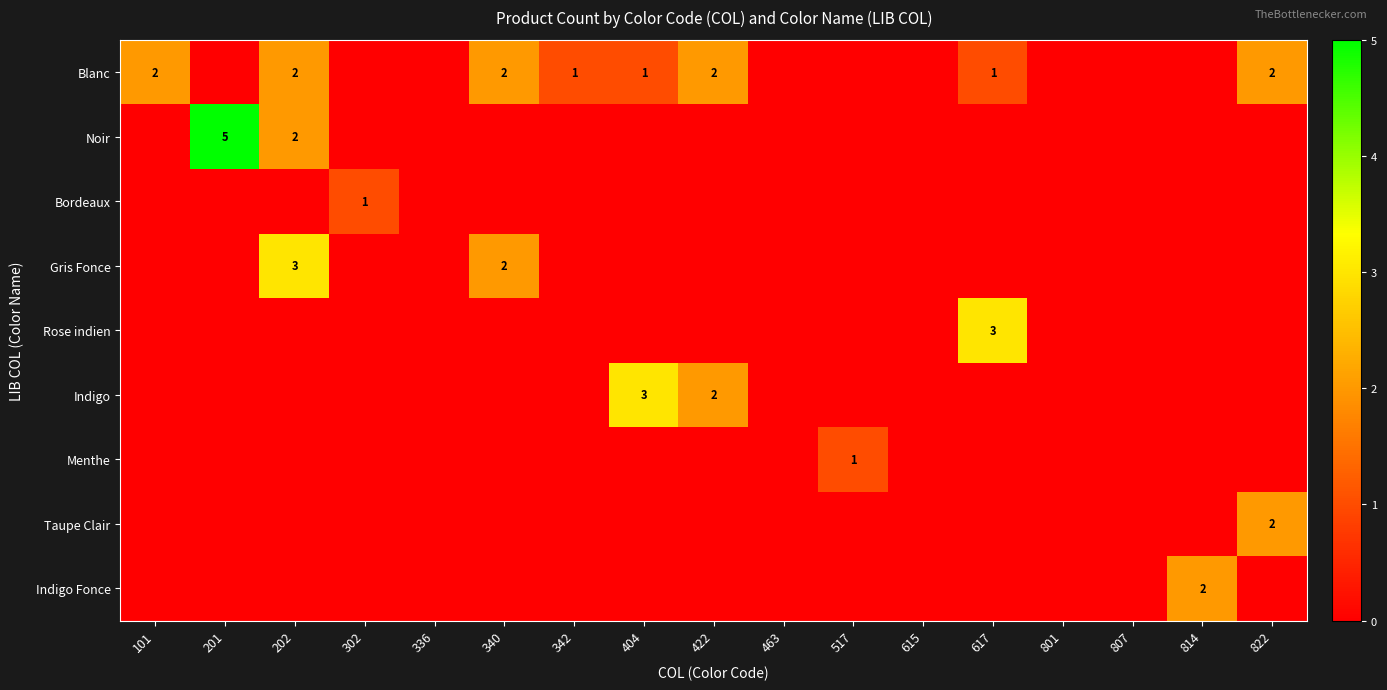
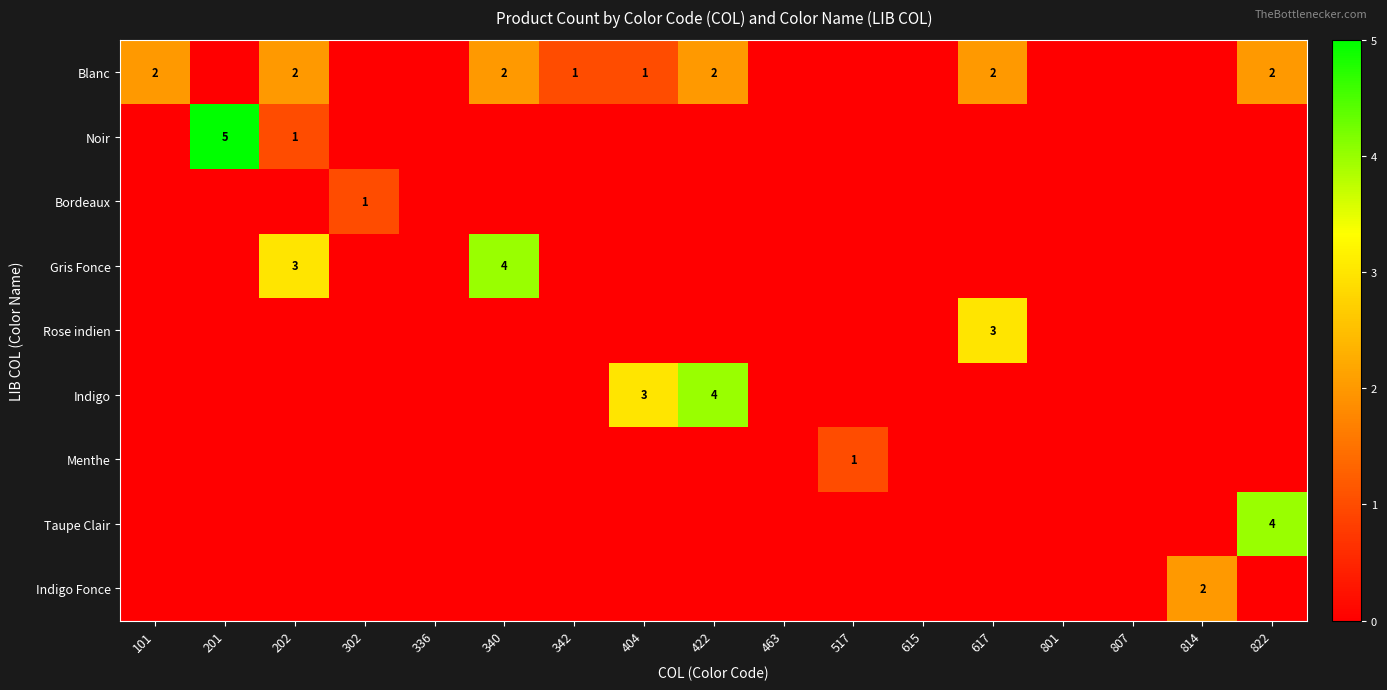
  {
    "Blanc": {
      "101": 2,
      "202": 2,
      "340": 2,
      "342": 1,
      "404": 1,
      "422": 2,
-     "617": 1,
+     "617": 2,
      "822": 2
    },
    "Noir": {
      "201": 5,
-     "202": 2
+     "202": 1
    },
    "Bordeaux": {
      "302": 1
    },
    "Gris Fonce": {
      "202": 3,
-     "340": 2
+     "340": 4
    },
    "Rose indien": {
      "617": 3
    },
    "Indigo": {
      "404": 3,
-     "422": 2
+     "422": 4
    },
    "Menthe": {
      "517": 1
    },
    "Taupe Clair": {
-     "822": 2
+     "822": 4
    },
    "Indigo Fonce": {
      "814": 2
    }
  }
